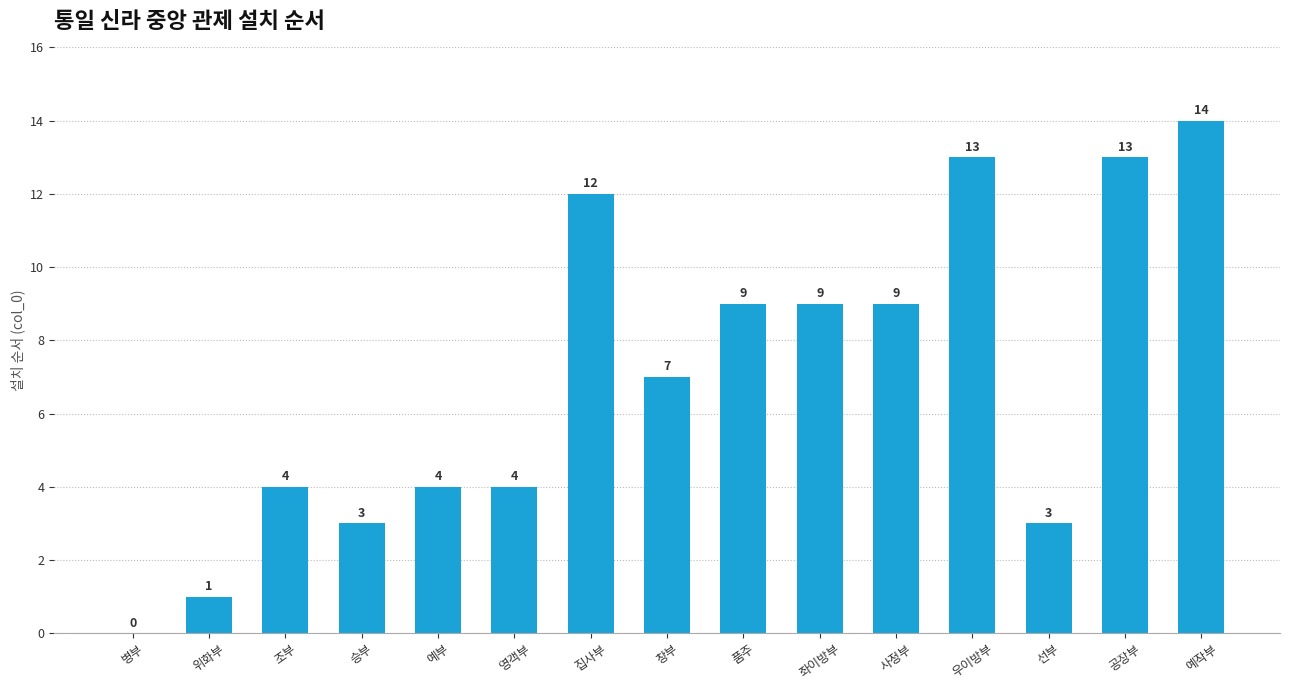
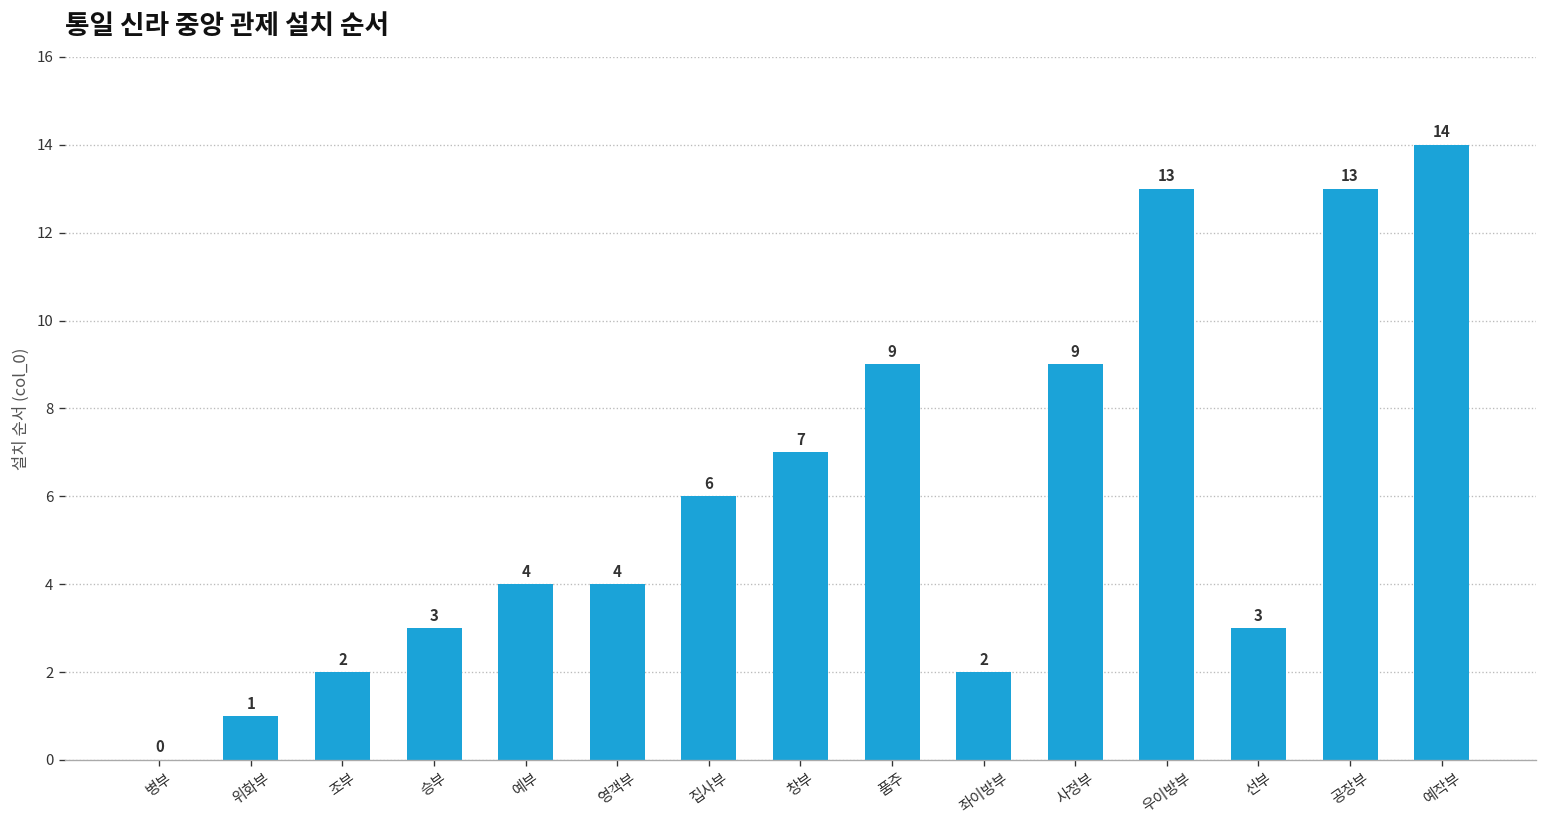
  {
    "병부": 0,
    "위화부": 1,
-   "조부": 4,
+   "조부": 2,
    "승부": 3,
    "예부": 4,
    "영객부": 4,
-   "집사부": 12,
+   "집사부": 6,
    "창부": 7,
    "품주": 9,
-   "좌이방부": 9,
+   "좌이방부": 2,
    "사정부": 9,
    "우이방부": 13,
    "선부": 3,
    "공장부": 13,
    "예작부": 14
  }
